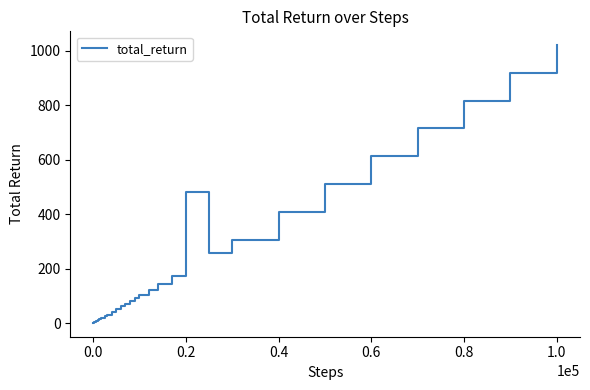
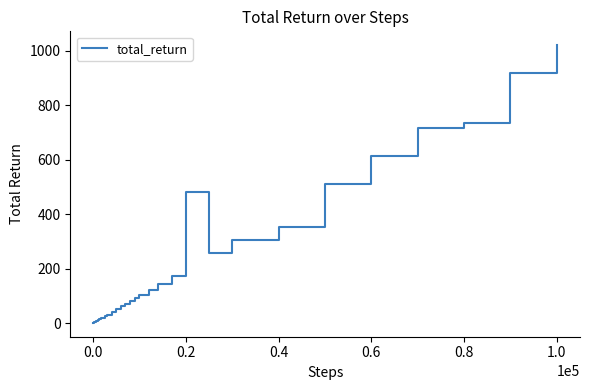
  {
    "0.2": 480,
-   "0.4": 410,
+   "0.4": 350,
    "0.6": 610,
-   "0.8": 820,
+   "0.8": 740,
    "1.0": 1020
  }
